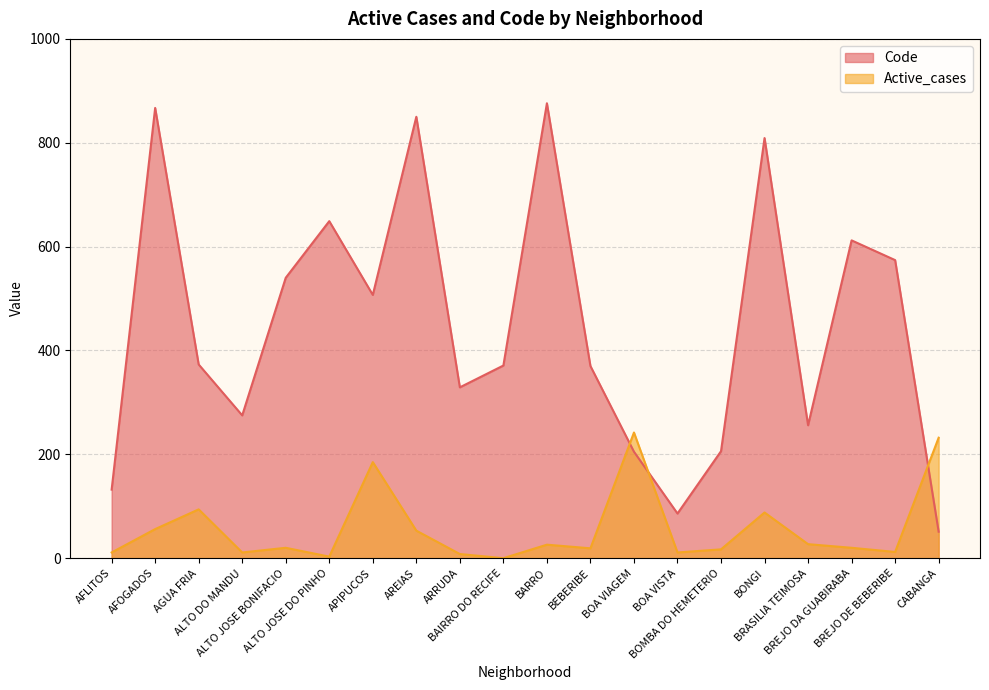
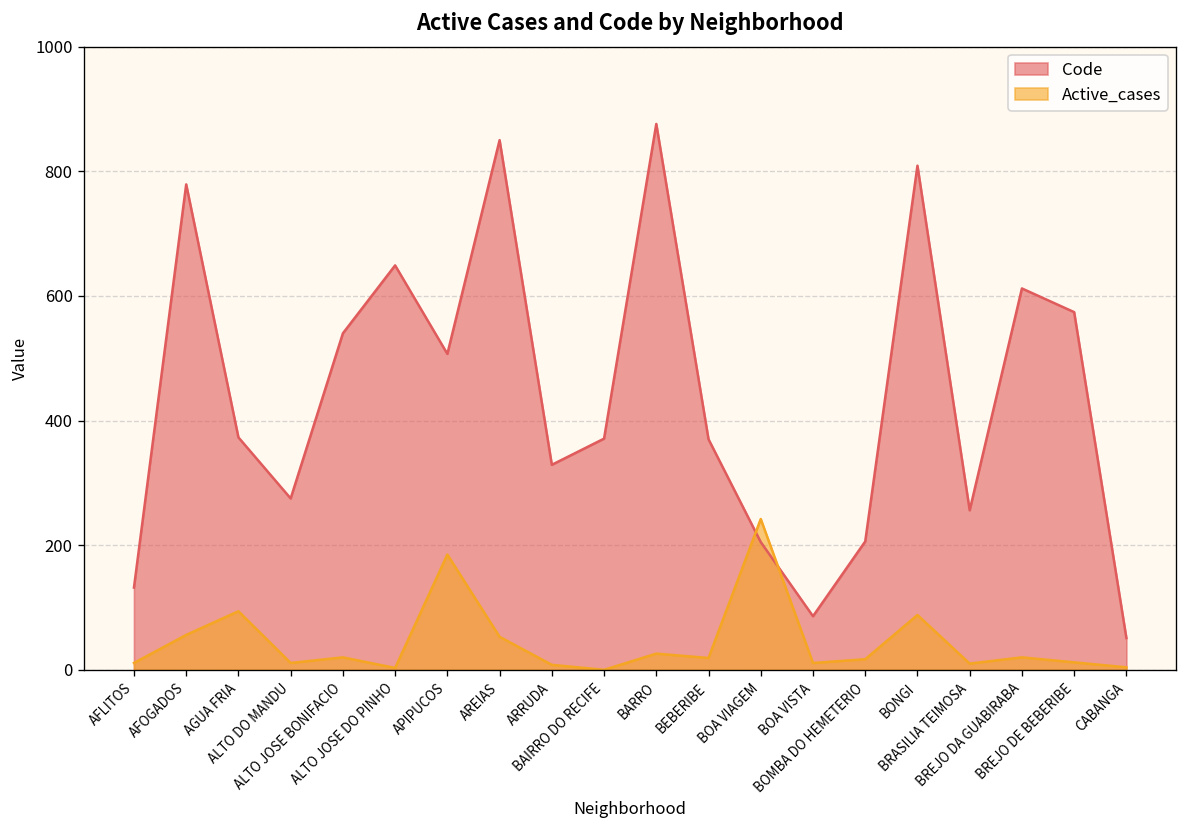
  {
    "Code": {
      "AFLITOS": 130,
-     "AFOGADOS": 870,
+     "AFOGADOS": 780,
      "AGUA FRIA": 370,
      "ALTO DO MANDU": 280,
      "ALTO JOSE BONIFACIO": 540,
      "ALTO JOSE DO PINHO": 650,
      "APIPUCOS": 510,
      "AREIAS": 850,
      "ARRUDA": 330,
      "BAIRRO DO RECIFE": 370,
      "BARRO": 880,
      "BEBERIBE": 370,
      "BOA VIAGEM": 210,
      "BOA VISTA": 90,
      "BOMBA DO HEMETERIO": 210,
      "BONGI": 810,
      "BRASILIA TEIMOSA": 260,
      "BREJO DA GUABIRABA": 610,
      "BREJO DE BEBERIBE": 570,
      "CABANGA": 50
    },
    "Active_cases": {
      "AFLITOS": 10,
      "AFOGADOS": 60,
      "AGUA FRIA": 90,
      "ALTO DO MANDU": 10,
      "ALTO JOSE BONIFACIO": 20,
      "ALTO JOSE DO PINHO": 0,
      "APIPUCOS": 190,
      "AREIAS": 50,
      "ARRUDA": 10,
      "BAIRRO DO RECIFE": 0,
      "BARRO": 30,
      "BEBERIBE": 20,
      "BOA VIAGEM": 240,
      "BOA VISTA": 10,
      "BOMBA DO HEMETERIO": 20,
      "BONGI": 90,
-     "BRASILIA TEIMOSA": 30,
+     "BRASILIA TEIMOSA": 10,
      "BREJO DA GUABIRABA": 20,
      "BREJO DE BEBERIBE": 10,
-     "CABANGA": 230
+     "CABANGA": 0
    }
  }
